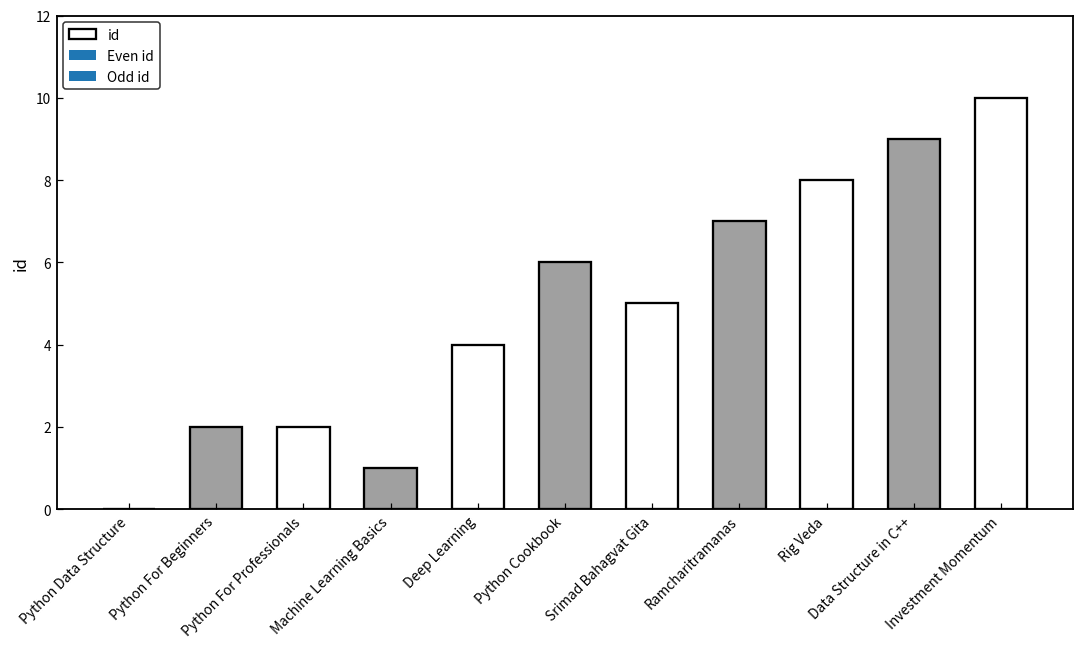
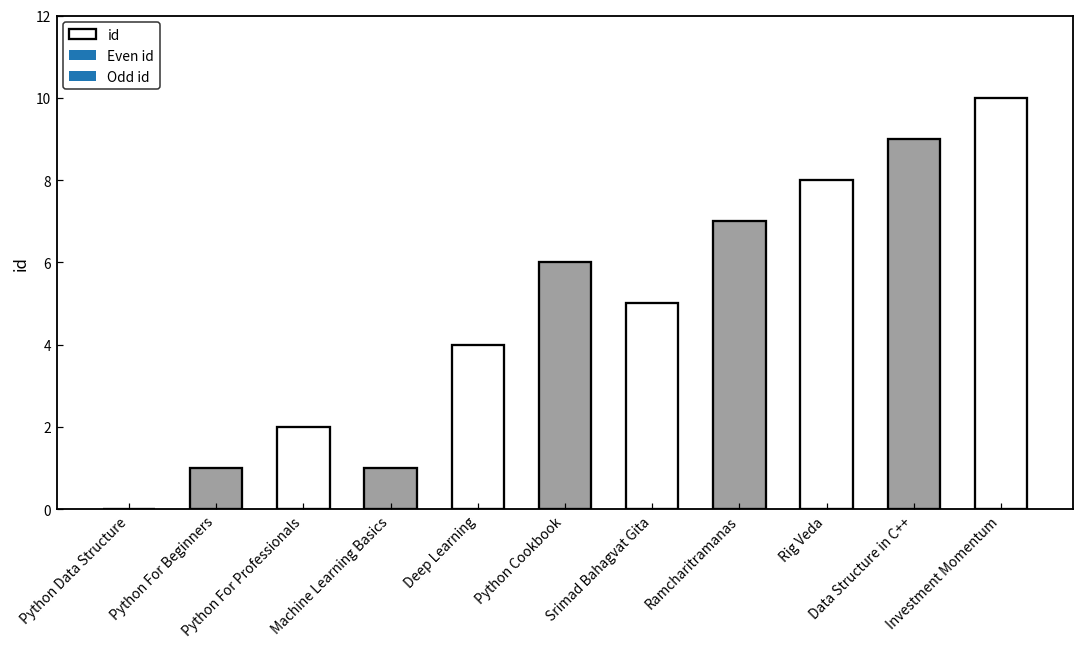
  {
    "Python Data Structure": 0,
-   "Python For Beginners": 2,
+   "Python For Beginners": 1,
    "Python For Professionals": 2,
    "Machine Learning Basics": 1,
    "Deep Learning": 4,
    "Python Cookbook": 6,
    "Srimad Bahagvat Gita": 5,
    "Ramcharitramanas": 7,
    "Rig Veda": 8,
    "Data Structure in C++": 9,
    "Investment Momentum": 10
  }
